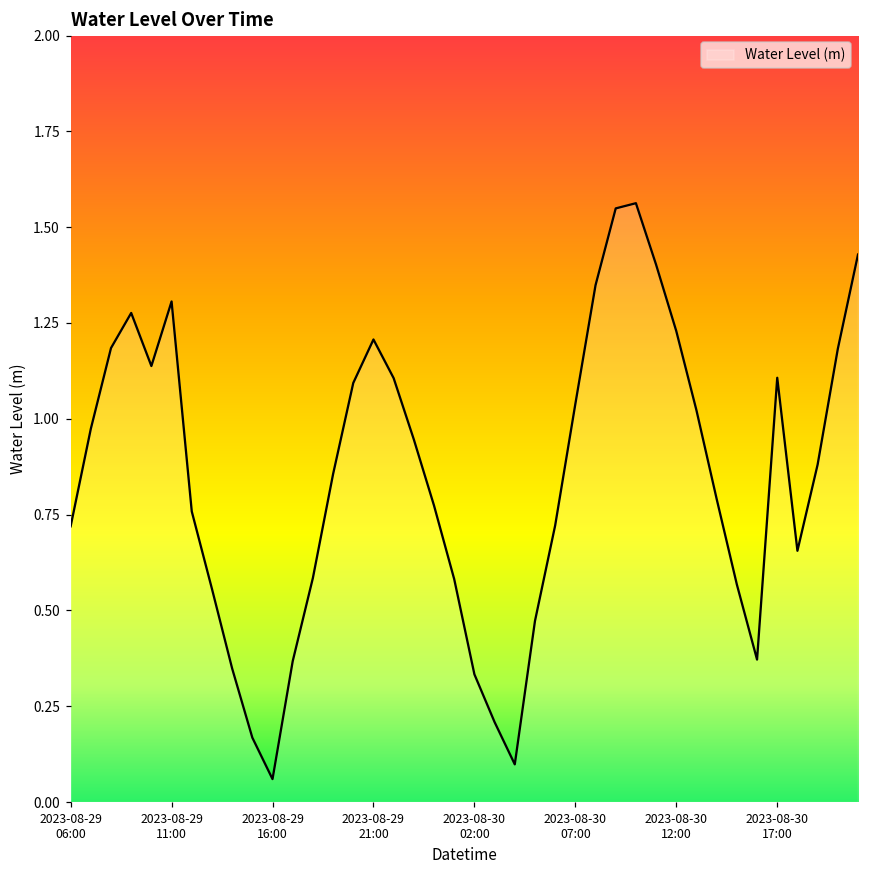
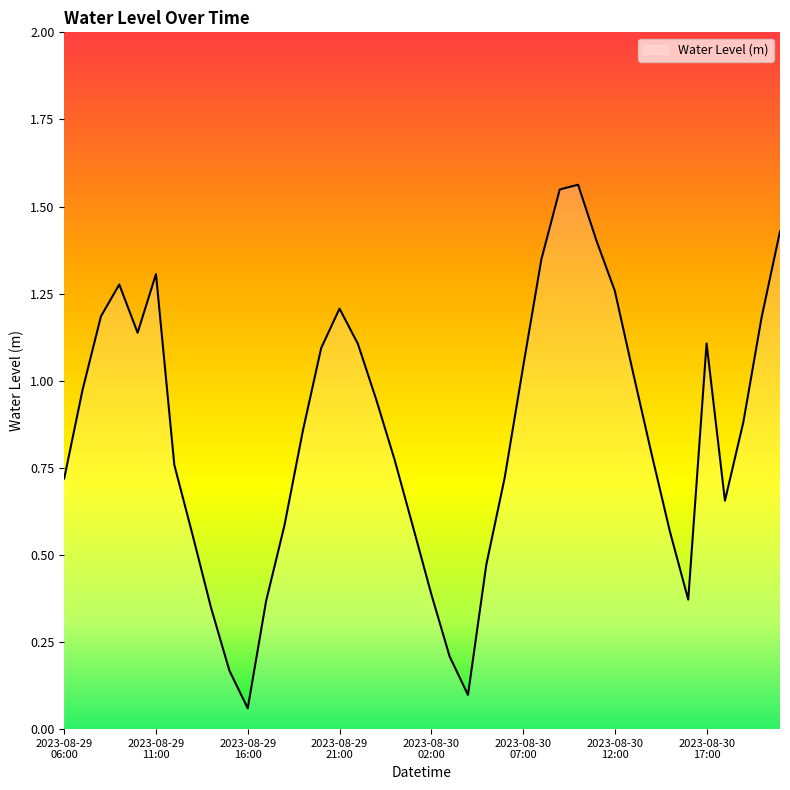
  {
    "2023-08-29 06:00": 0.72,
    "2023-08-29 11:00": 1.31,
    "2023-08-29 16:00": 0.06,
    "2023-08-29 21:00": 1.21,
-   "2023-08-30 02:00": 0.33,
+   "2023-08-30 02:00": 0.39,
    "2023-08-30 07:00": 1.04,
-   "2023-08-30 12:00": 1.23,
+   "2023-08-30 12:00": 1.26,
    "2023-08-30 17:00": 1.11
  }
